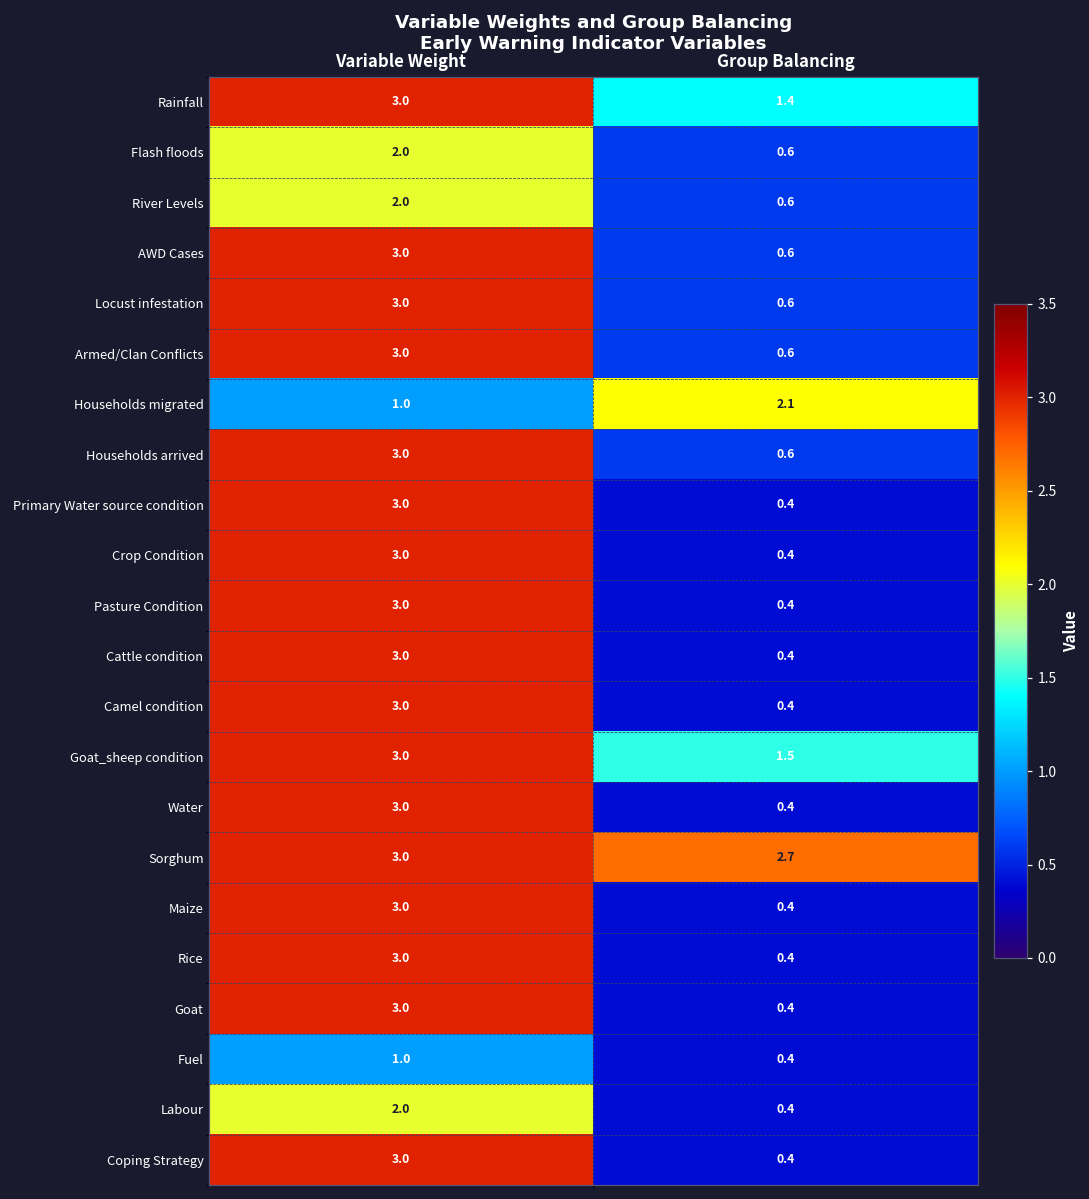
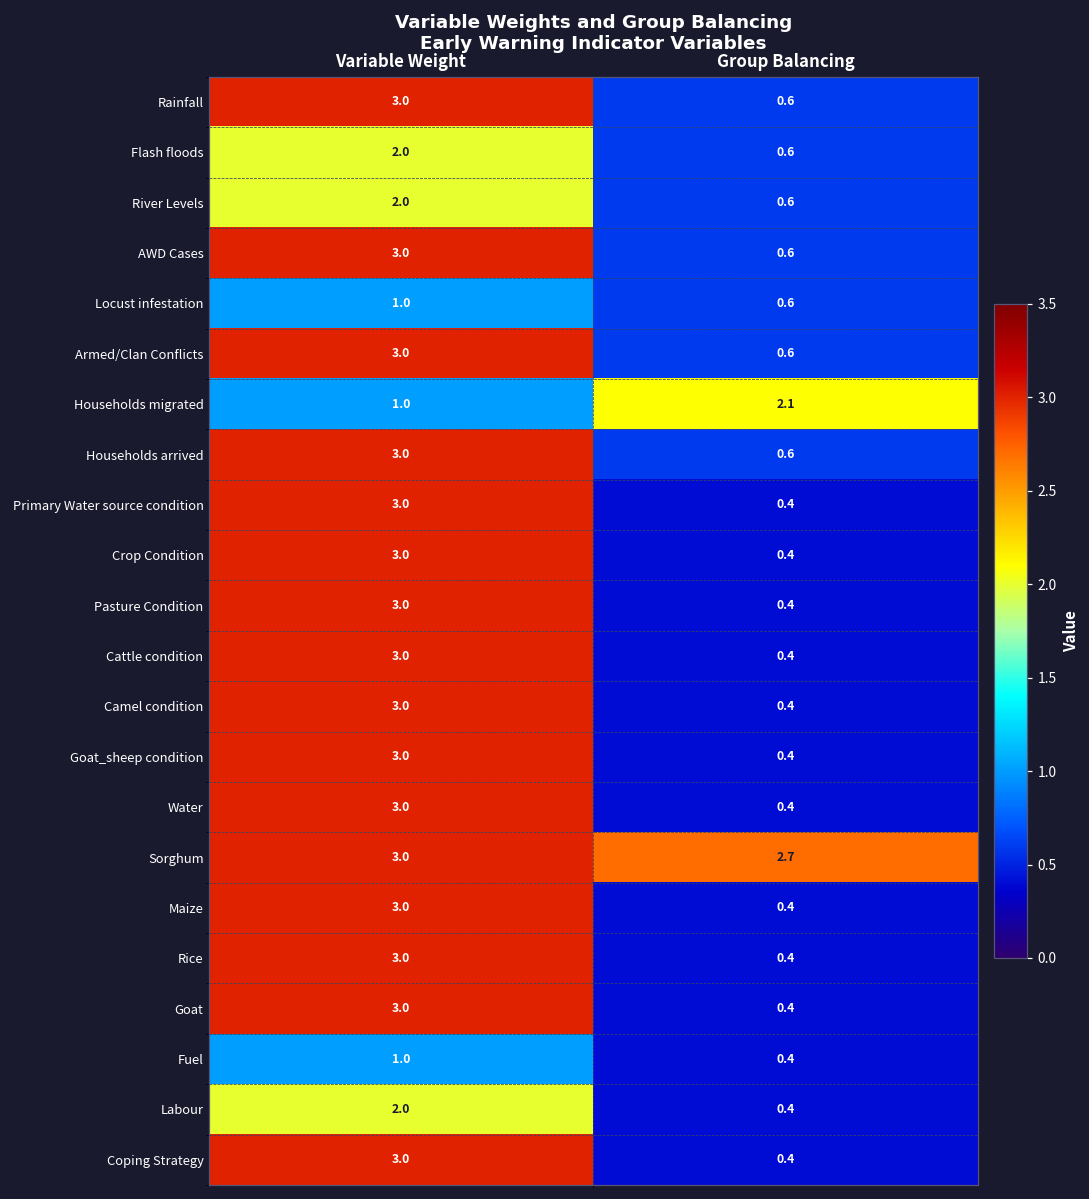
  {
    "Rainfall": {
      "Variable Weight": 3.0,
-     "Group Balancing": 1.4
+     "Group Balancing": 0.6
    },
    "Flash floods": {
      "Variable Weight": 2.0,
      "Group Balancing": 0.6
    },
    "River Levels": {
      "Variable Weight": 2.0,
      "Group Balancing": 0.6
    },
    "AWD Cases": {
      "Variable Weight": 3.0,
      "Group Balancing": 0.6
    },
    "Locust infestation": {
-     "Variable Weight": 3.0,
+     "Variable Weight": 1.0,
      "Group Balancing": 0.6
    },
    "Armed/Clan Conflicts": {
      "Variable Weight": 3.0,
      "Group Balancing": 0.6
    },
    "Households migrated": {
      "Variable Weight": 1.0,
      "Group Balancing": 2.1
    },
    "Households arrived": {
      "Variable Weight": 3.0,
      "Group Balancing": 0.6
    },
    "Primary Water source condition": {
      "Variable Weight": 3.0,
      "Group Balancing": 0.4
    },
    "Crop Condition": {
      "Variable Weight": 3.0,
      "Group Balancing": 0.4
    },
    "Pasture Condition": {
      "Variable Weight": 3.0,
      "Group Balancing": 0.4
    },
    "Cattle condition": {
      "Variable Weight": 3.0,
      "Group Balancing": 0.4
    },
    "Camel condition": {
      "Variable Weight": 3.0,
      "Group Balancing": 0.4
    },
    "Goat_sheep condition": {
      "Variable Weight": 3.0,
-     "Group Balancing": 1.5
+     "Group Balancing": 0.4
    },
    "Water": {
      "Variable Weight": 3.0,
      "Group Balancing": 0.4
    },
    "Sorghum": {
      "Variable Weight": 3.0,
      "Group Balancing": 2.7
    },
    "Maize": {
      "Variable Weight": 3.0,
      "Group Balancing": 0.4
    },
    "Rice": {
      "Variable Weight": 3.0,
      "Group Balancing": 0.4
    },
    "Goat": {
      "Variable Weight": 3.0,
      "Group Balancing": 0.4
    },
    "Fuel": {
      "Variable Weight": 1.0,
      "Group Balancing": 0.4
    },
    "Labour": {
      "Variable Weight": 2.0,
      "Group Balancing": 0.4
    },
    "Coping Strategy": {
      "Variable Weight": 3.0,
      "Group Balancing": 0.4
    }
  }
